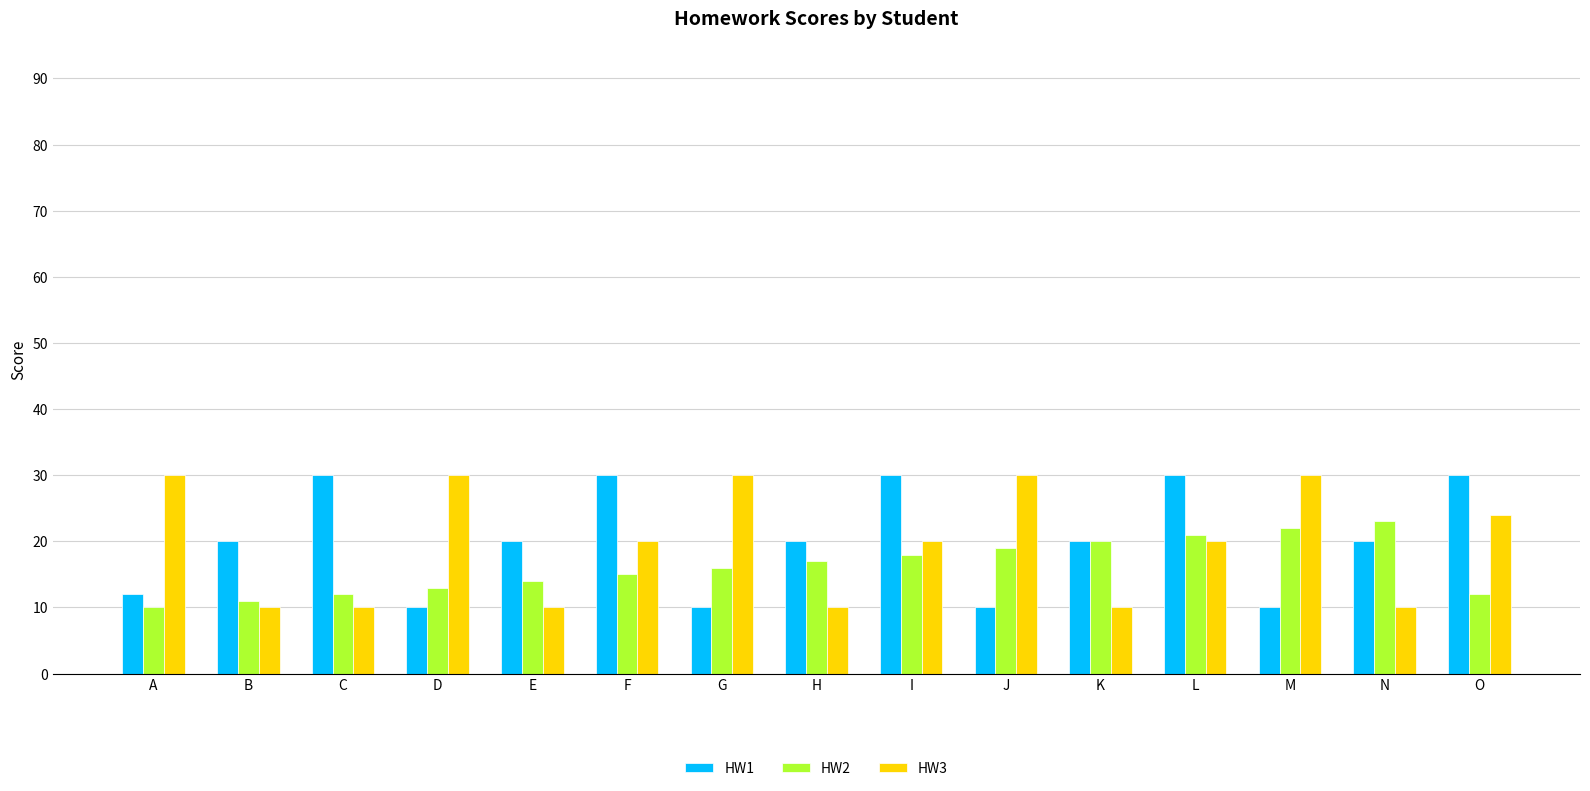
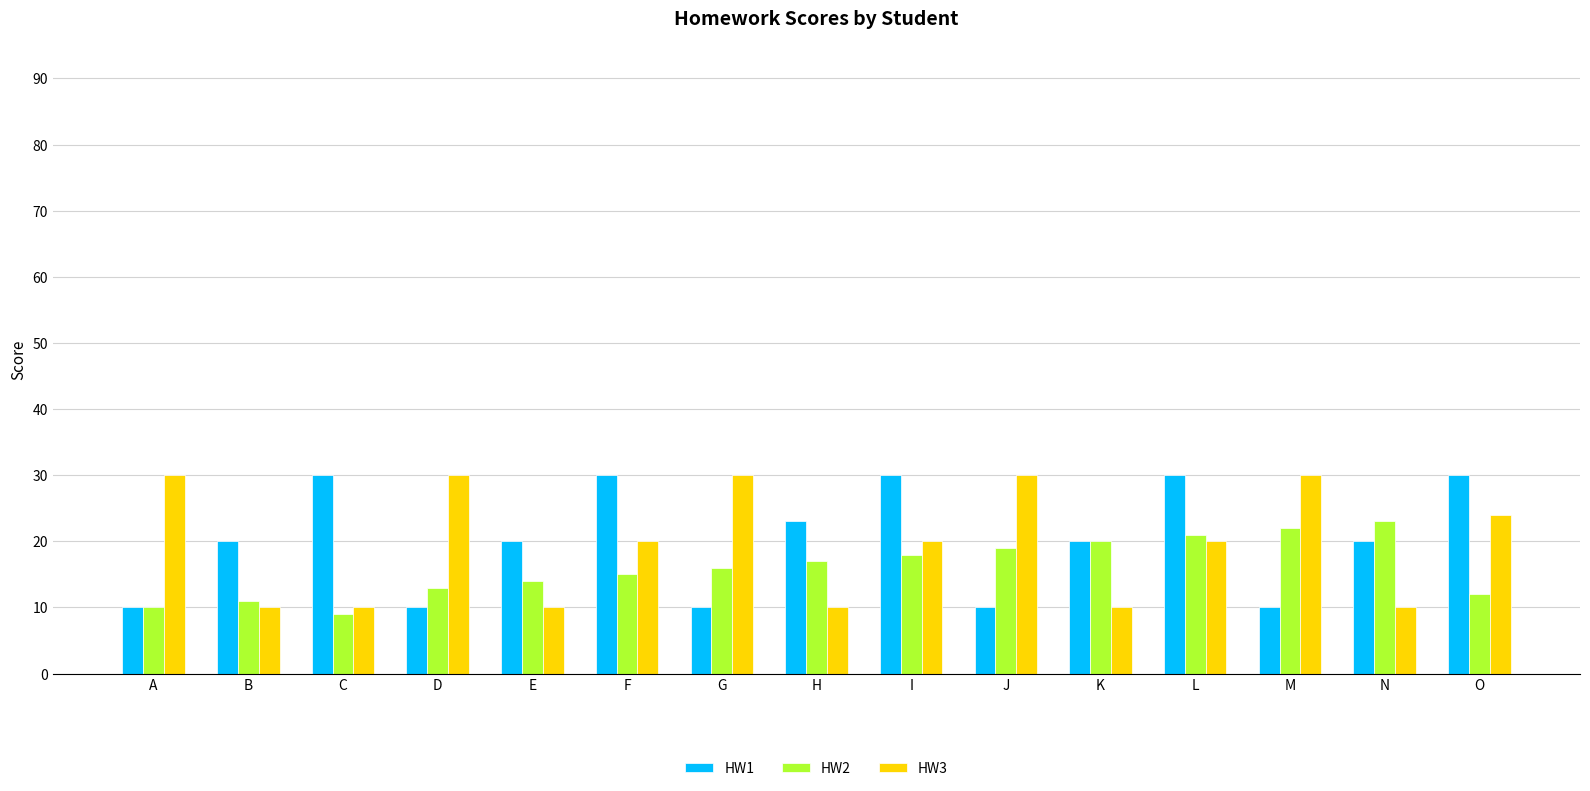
  {
    "HW1": {
-     "A": 12,
+     "A": 10,
      "B": 20,
      "C": 30,
      "D": 10,
      "E": 20,
      "F": 30,
      "G": 10,
-     "H": 20,
+     "H": 23,
      "I": 30,
      "J": 10,
      "K": 20,
      "L": 30,
      "M": 10,
      "N": 20,
      "O": 30
    },
    "HW2": {
      "A": 10,
      "B": 11,
-     "C": 12,
+     "C": 9,
      "D": 13,
      "E": 14,
      "F": 15,
      "G": 16,
      "H": 17,
      "I": 18,
      "J": 19,
      "K": 20,
      "L": 21,
      "M": 22,
      "N": 23,
      "O": 12
    },
    "HW3": {
      "A": 30,
      "B": 10,
      "C": 10,
      "D": 30,
      "E": 10,
      "F": 20,
      "G": 30,
      "H": 10,
      "I": 20,
      "J": 30,
      "K": 10,
      "L": 20,
      "M": 30,
      "N": 10,
      "O": 24
    }
  }
